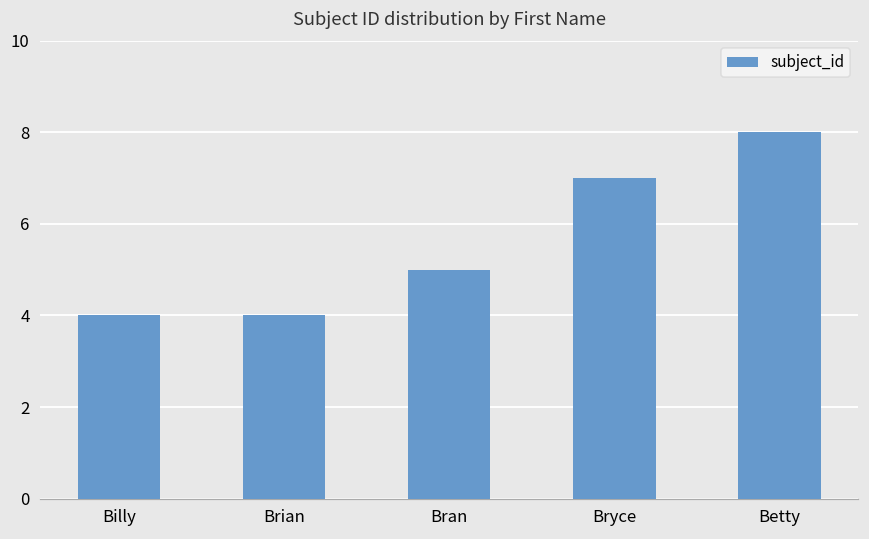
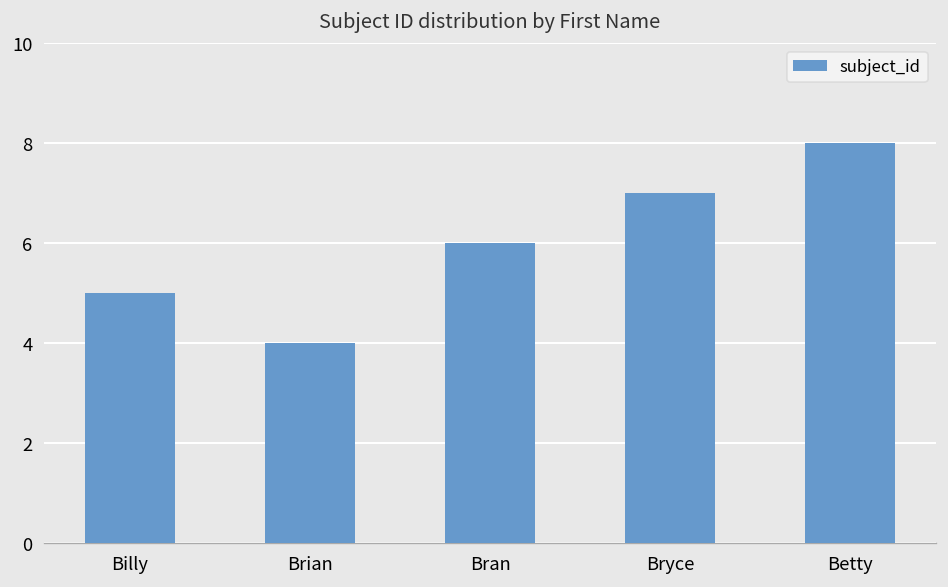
  {
-   "Billy": 4,
+   "Billy": 5,
    "Brian": 4,
-   "Bran": 5,
+   "Bran": 6,
    "Bryce": 7,
    "Betty": 8
  }
